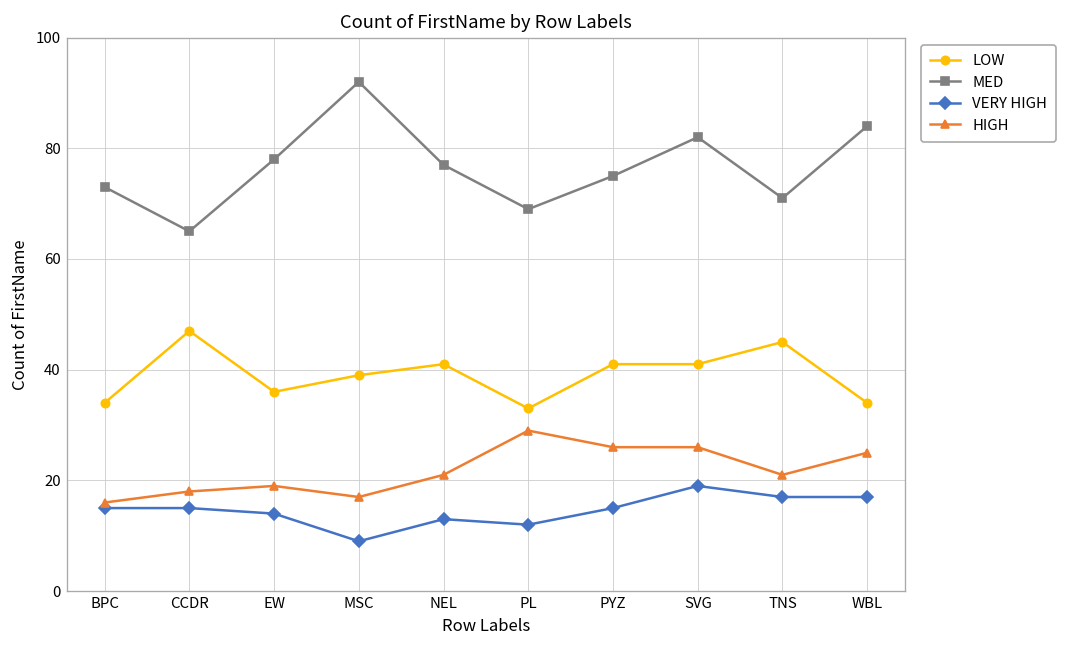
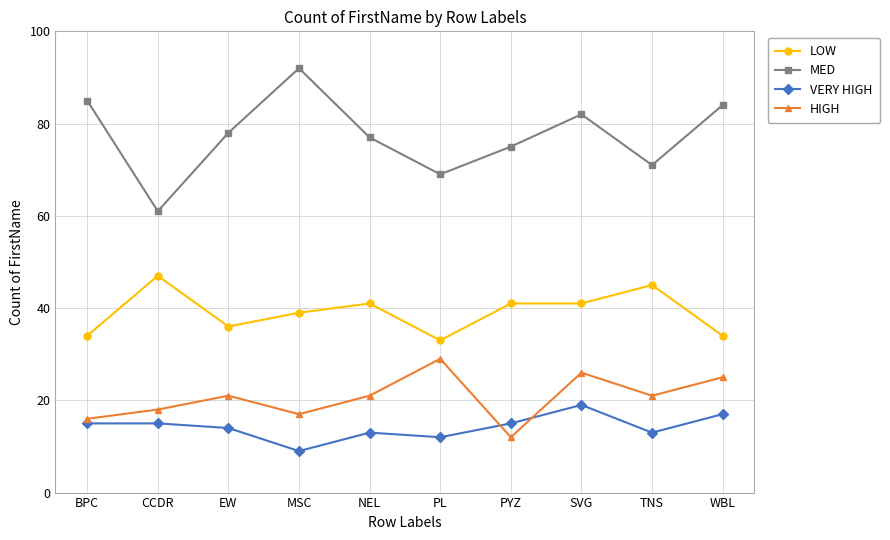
  {
    "LOW": {
      "BPC": 34,
      "CCDR": 47,
      "EW": 36,
      "MSC": 39,
      "NEL": 41,
      "PL": 33,
      "PYZ": 41,
      "SVG": 41,
      "TNS": 45,
      "WBL": 34
    },
    "MED": {
-     "BPC": 73,
-     "CCDR": 65,
+     "BPC": 85,
+     "CCDR": 61,
      "EW": 78,
      "MSC": 92,
      "NEL": 77,
      "PL": 69,
      "PYZ": 75,
      "SVG": 82,
      "TNS": 71,
      "WBL": 84
    },
    "VERY HIGH": {
      "BPC": 15,
      "CCDR": 15,
      "EW": 14,
      "MSC": 9,
      "NEL": 13,
      "PL": 12,
      "PYZ": 15,
      "SVG": 19,
-     "TNS": 17,
+     "TNS": 13,
      "WBL": 17
    },
    "HIGH": {
      "BPC": 16,
      "CCDR": 18,
-     "EW": 19,
+     "EW": 21,
      "MSC": 17,
      "NEL": 21,
      "PL": 29,
-     "PYZ": 26,
+     "PYZ": 12,
      "SVG": 26,
      "TNS": 21,
      "WBL": 25
    }
  }
